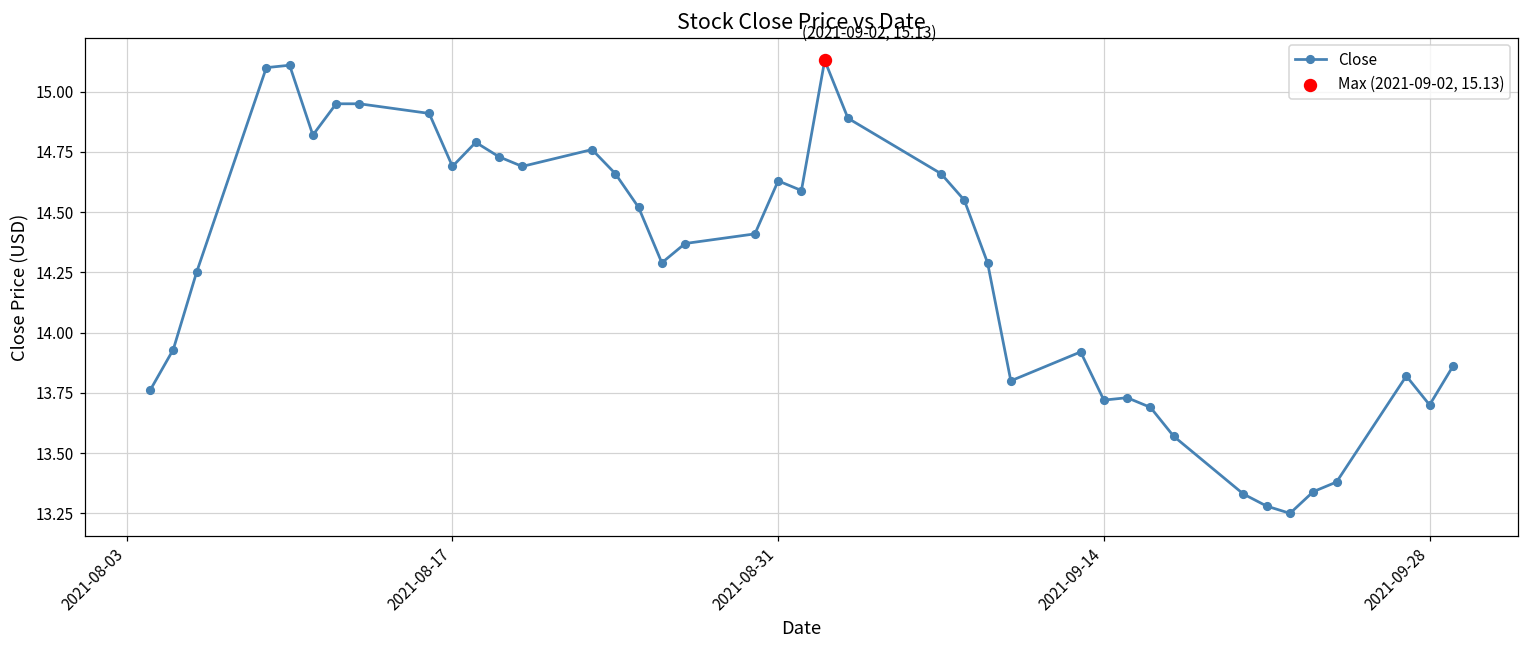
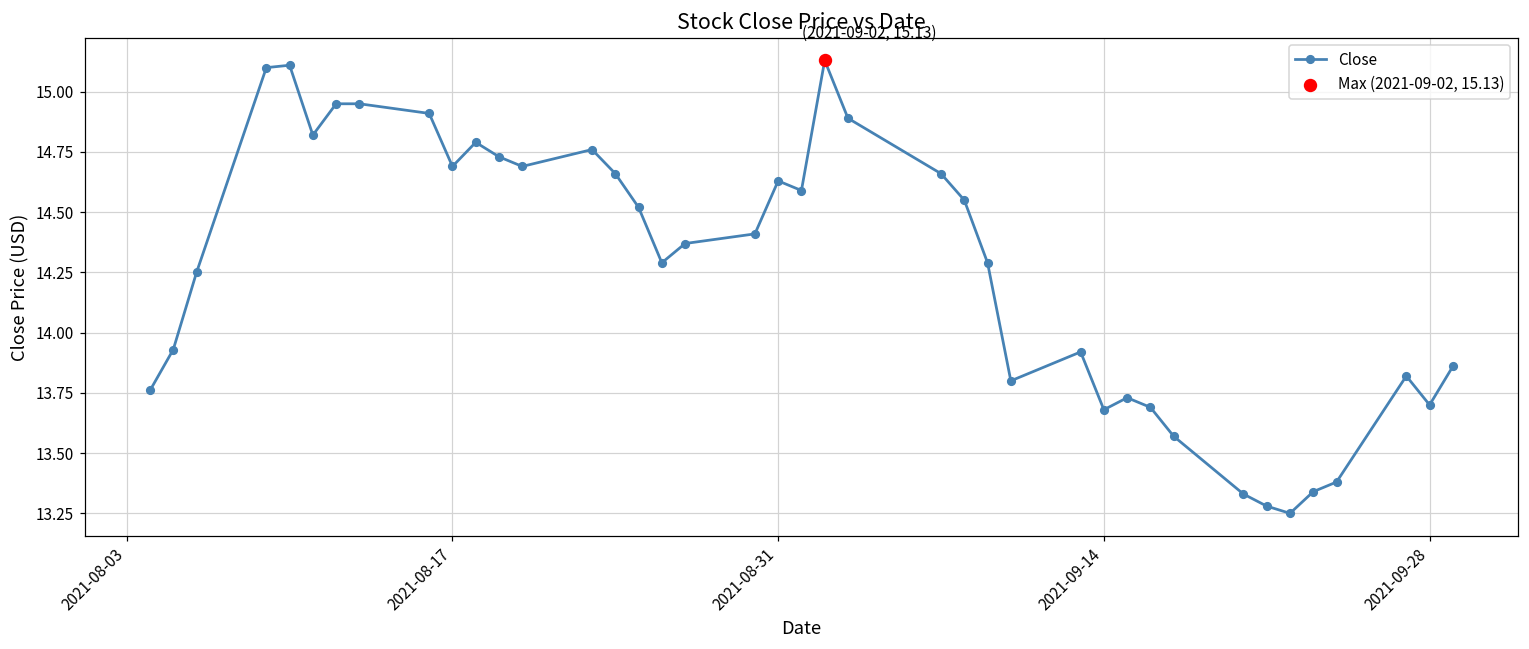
  {
    "Close": {
      "2021-08-17": 14.69,
      "2021-08-31": 14.63,
-     "2021-09-14": 13.72,
+     "2021-09-14": 13.68,
      "2021-09-28": 13.70
    }
  }
